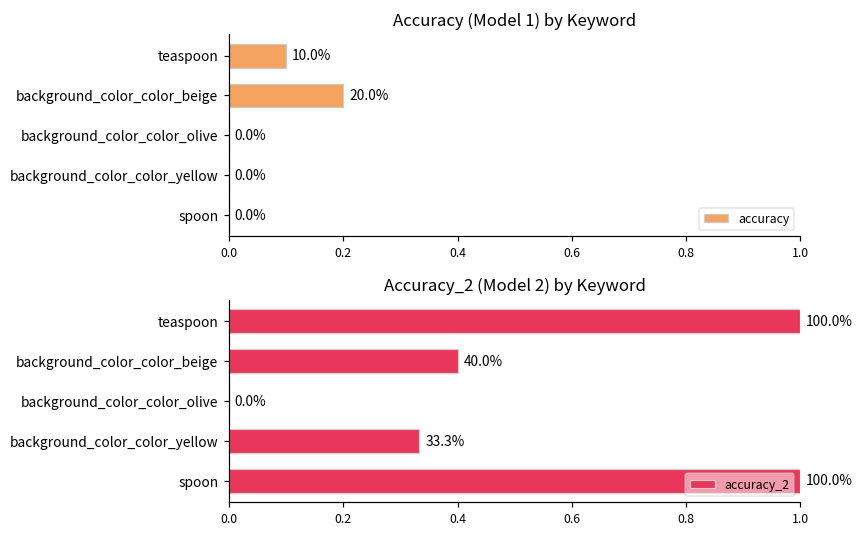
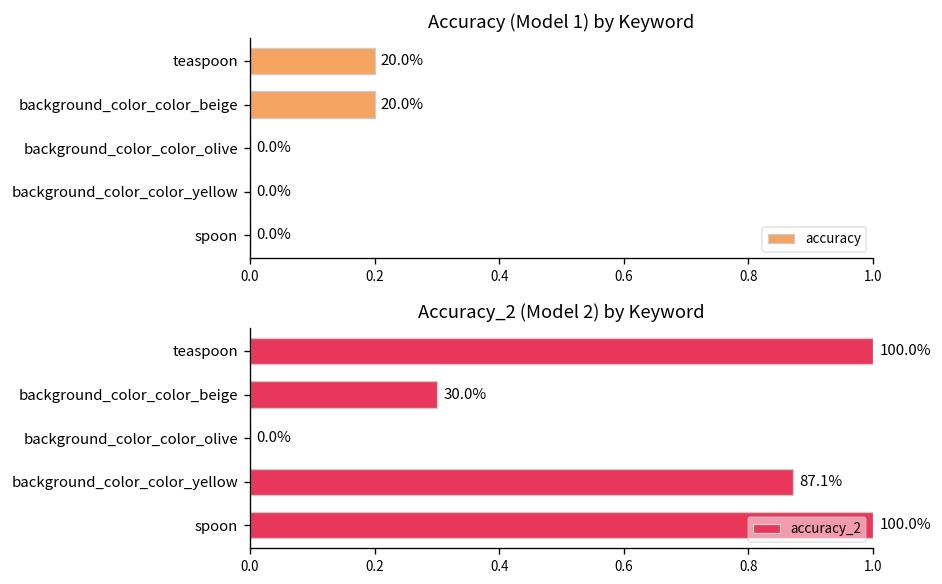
  {
    "Accuracy (Model 1) by Keyword": {
-     "teaspoon": "10.0%",
+     "teaspoon": "20.0%",
      "background_color_color_beige": "20.0%",
      "background_color_color_olive": "0.0%",
      "background_color_color_yellow": "0.0%",
      "spoon": "0.0%"
    },
    "Accuracy_2 (Model 2) by Keyword": {
      "teaspoon": "100.0%",
-     "background_color_color_beige": "40.0%",
+     "background_color_color_beige": "30.0%",
      "background_color_color_olive": "0.0%",
-     "background_color_color_yellow": "33.3%",
+     "background_color_color_yellow": "87.1%",
      "spoon": "100.0%"
    }
  }
